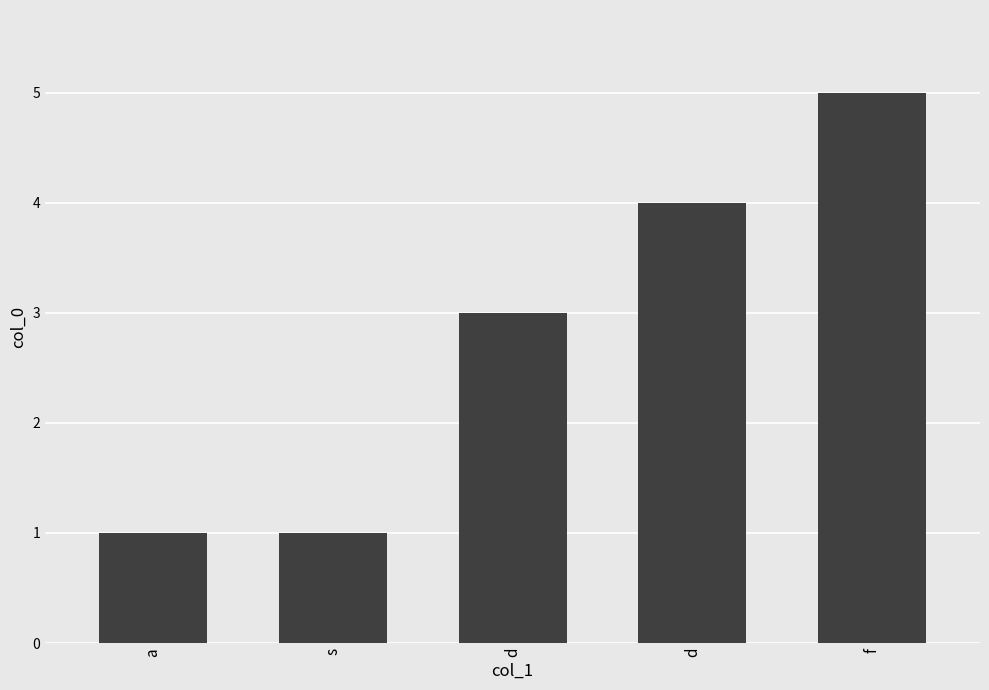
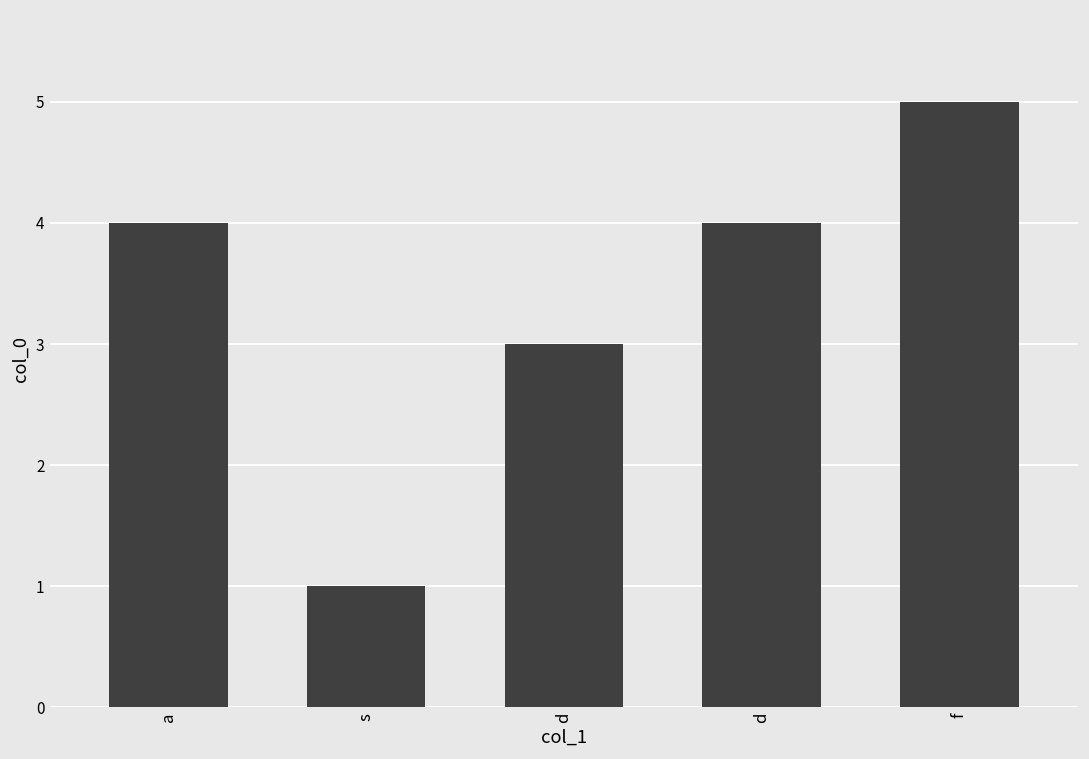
  {
-   "a": 1,
+   "a": 4,
    "s": 1,
    "f": 5
  }
